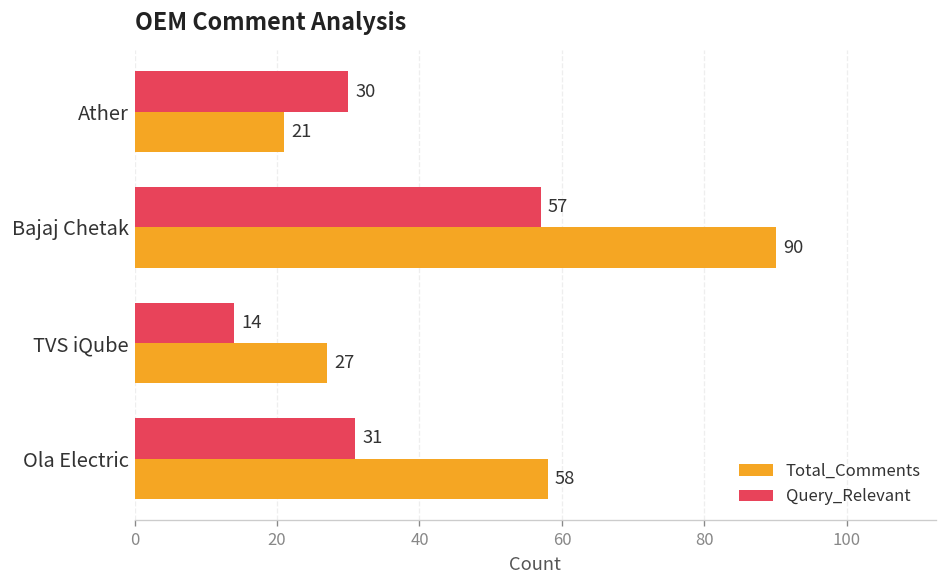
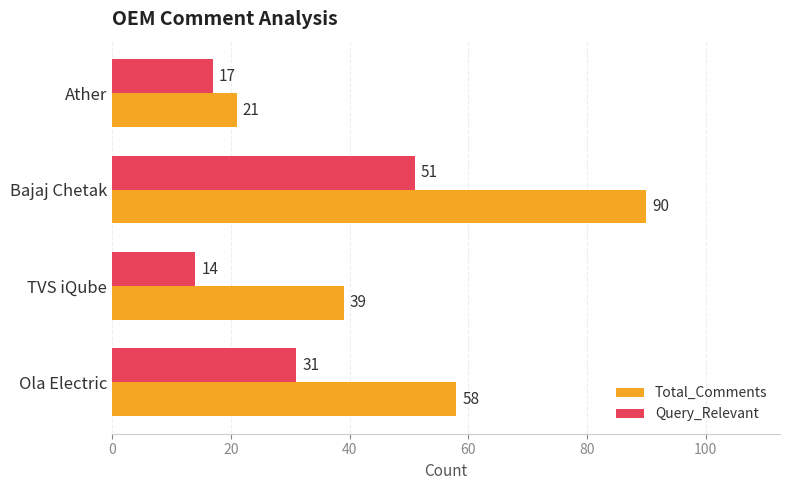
  {
    "Total_Comments": {
      "Ather": 21,
      "Bajaj Chetak": 90,
-     "TVS iQube": 27,
+     "TVS iQube": 39,
      "Ola Electric": 58
    },
    "Query_Relevant": {
-     "Ather": 30,
-     "Bajaj Chetak": 57,
+     "Ather": 17,
+     "Bajaj Chetak": 51,
      "TVS iQube": 14,
      "Ola Electric": 31
    }
  }
